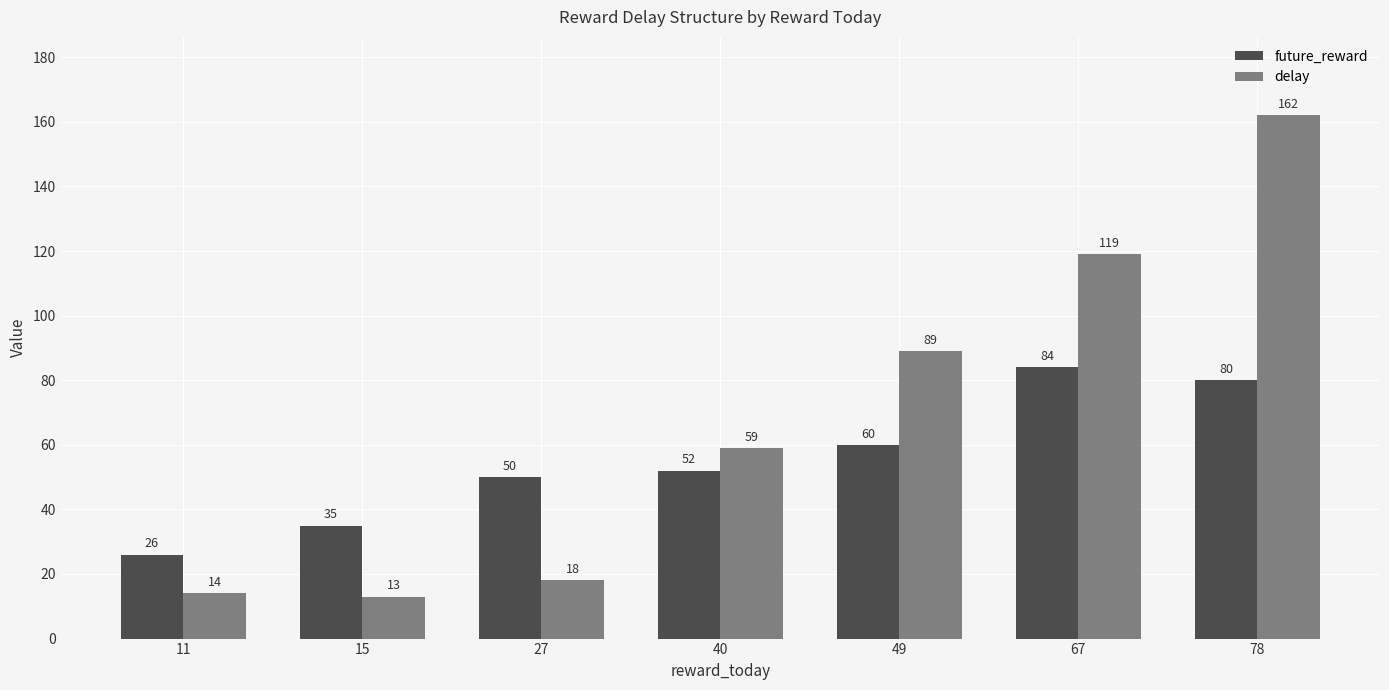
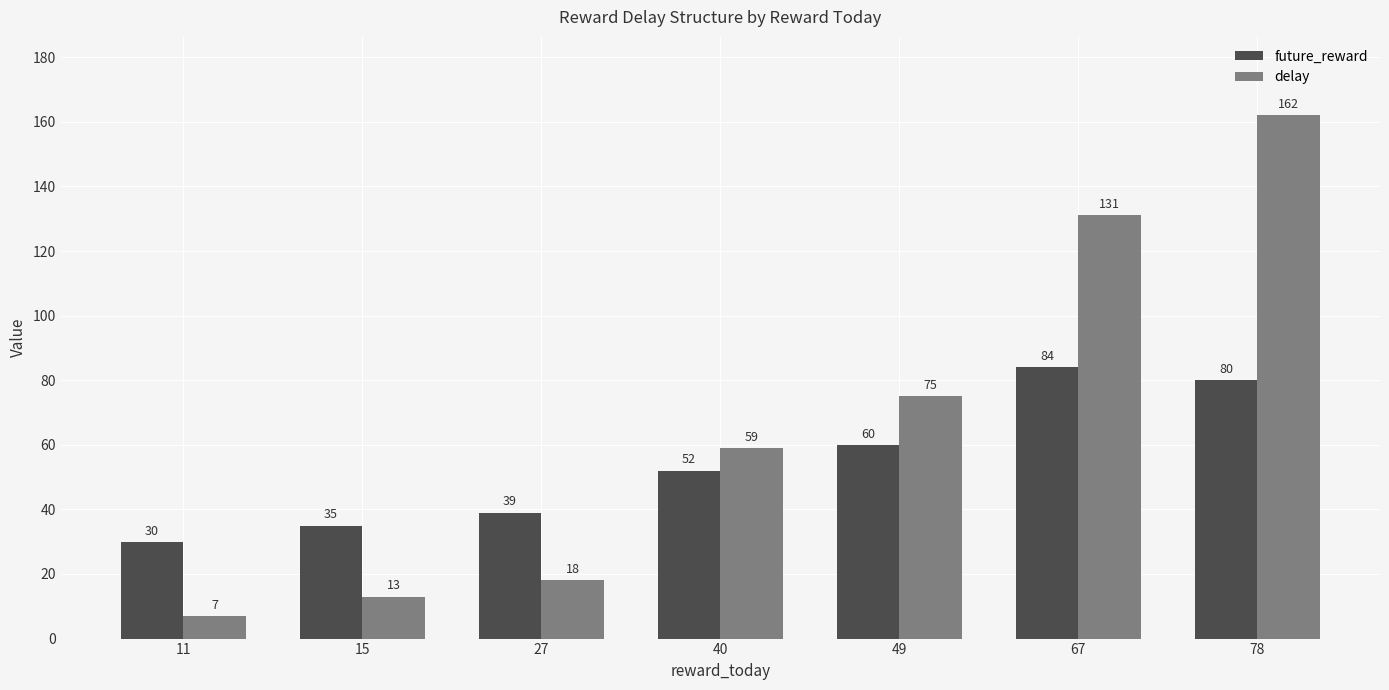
  {
    "future_reward": {
-     "11": 26,
+     "11": 30,
      "15": 35,
-     "27": 50,
+     "27": 39,
      "40": 52,
      "49": 60,
      "67": 84,
      "78": 80
    },
    "delay": {
-     "11": 14,
+     "11": 7,
      "15": 13,
      "27": 18,
      "40": 59,
-     "49": 89,
-     "67": 119,
+     "49": 75,
+     "67": 131,
      "78": 162
    }
  }
